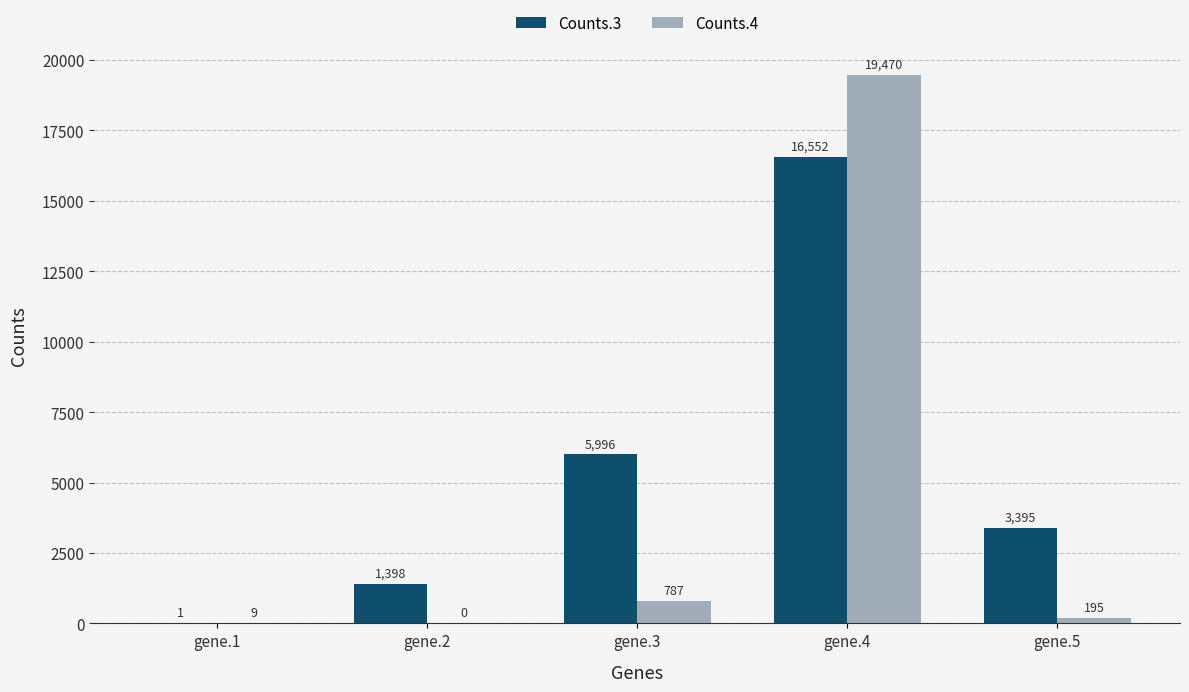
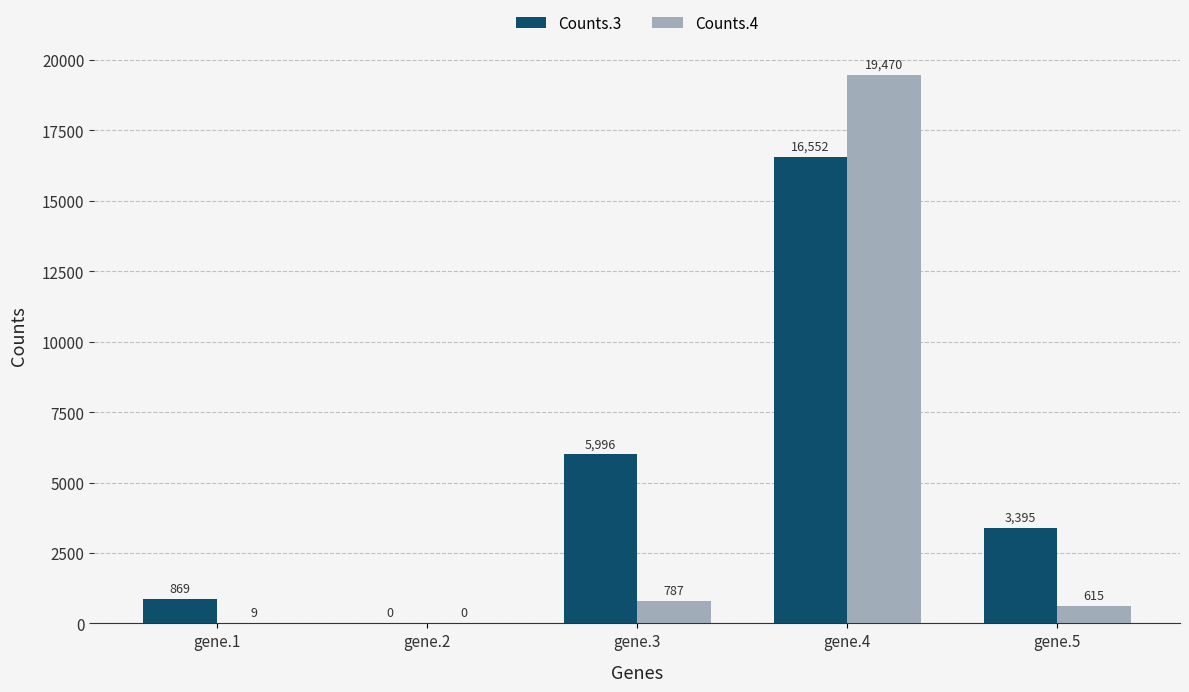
  {
    "Counts.3": {
-     "gene.1": "1",
-     "gene.2": "1,398",
+     "gene.1": "869",
+     "gene.2": "0",
      "gene.3": "5,996",
      "gene.4": "16,552",
      "gene.5": "3,395"
    },
    "Counts.4": {
      "gene.1": "9",
      "gene.2": "0",
      "gene.3": "787",
      "gene.4": "19,470",
-     "gene.5": "195"
+     "gene.5": "615"
    }
  }
